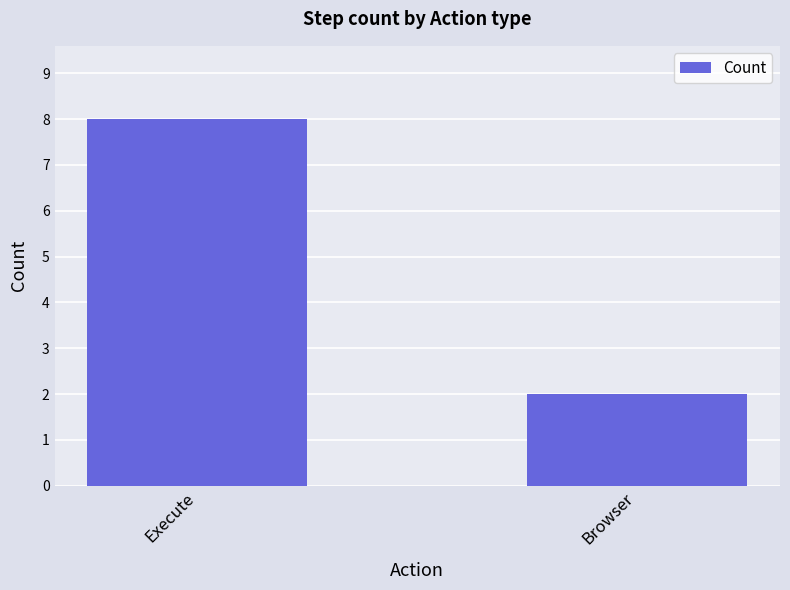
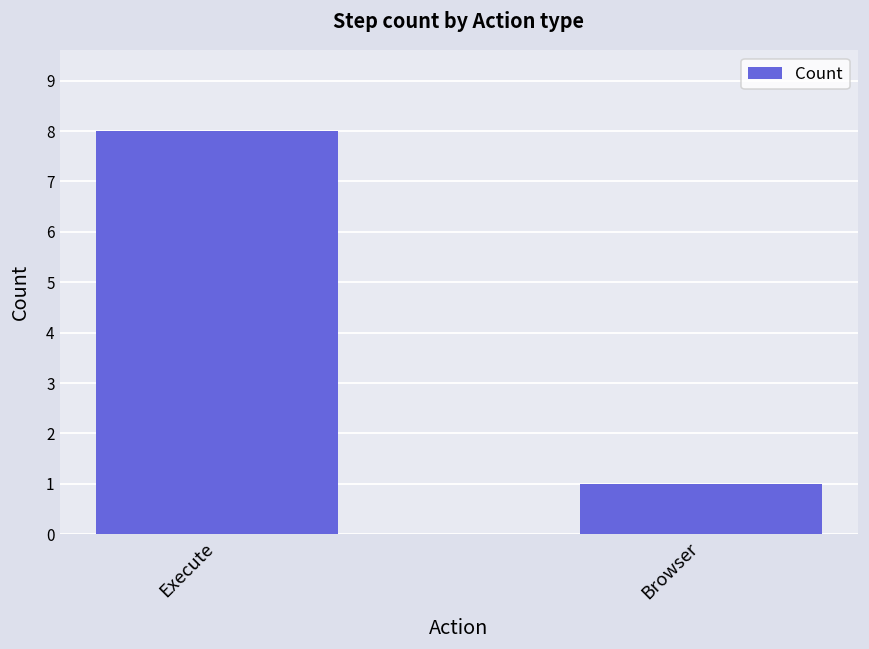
  {
    "Execute": 8,
-   "Browser": 2
+   "Browser": 1
  }
